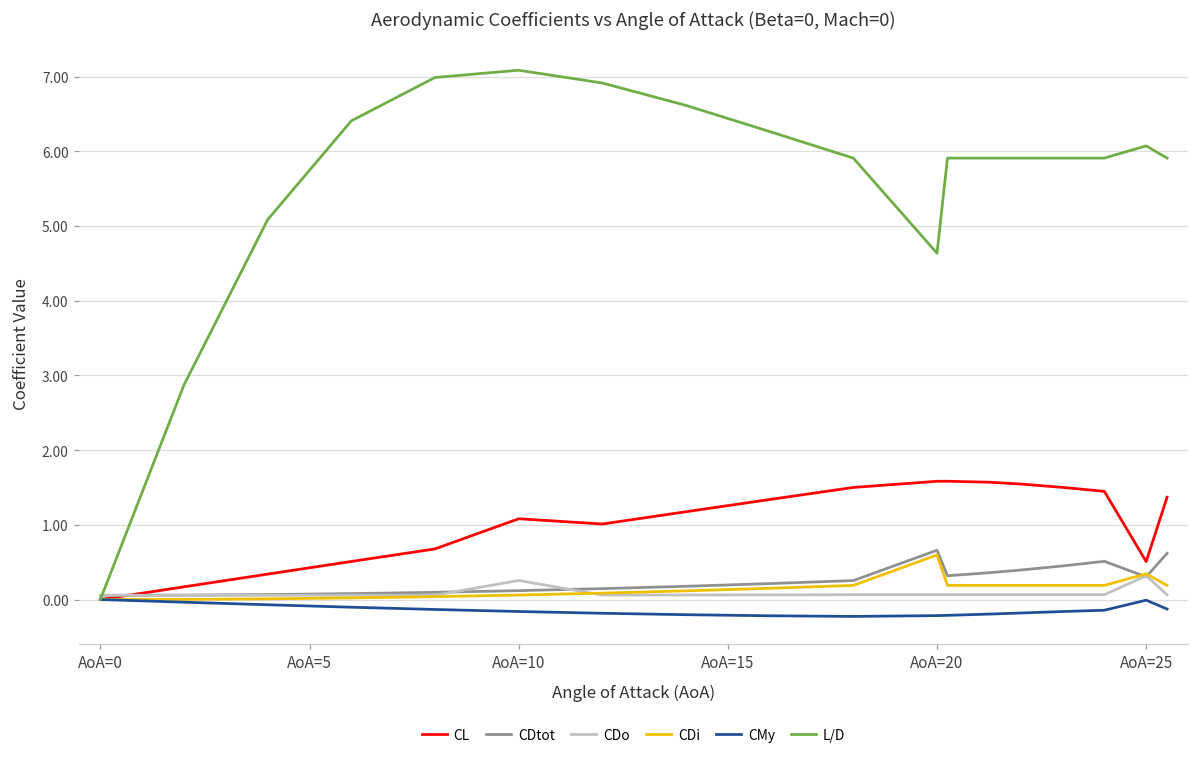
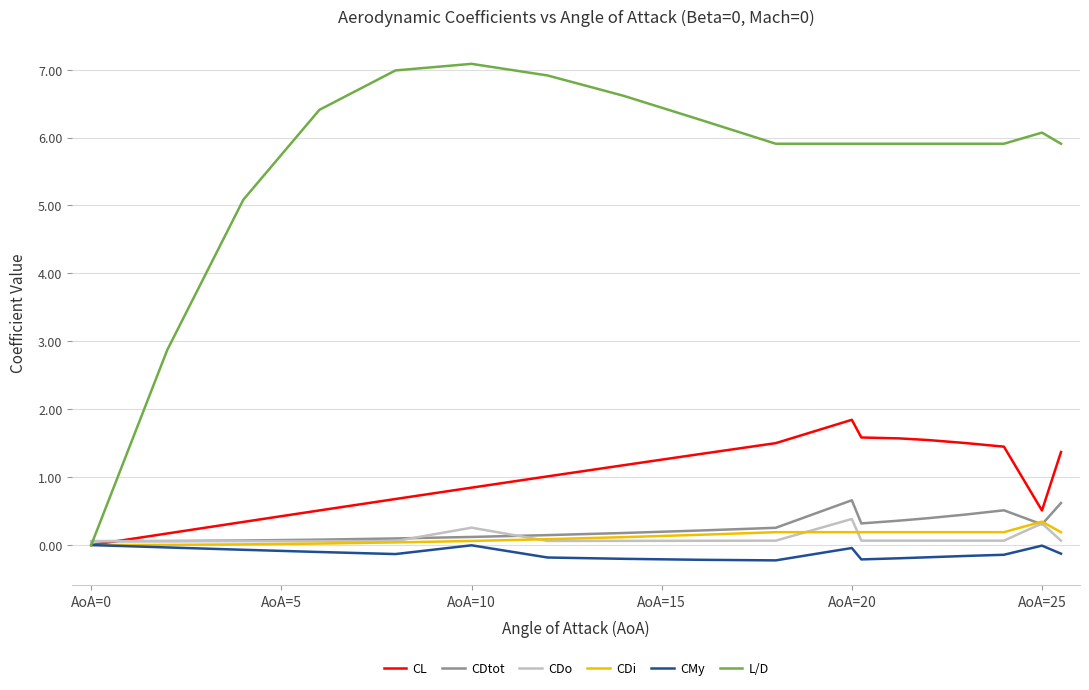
  {
    "CL": {
-     "AoA=10": 1.1,
-     "AoA=20": 1.6,
+     "AoA=10": 0.8,
+     "AoA=20": 1.8,
      "AoA=25": 0.5
    },
    "CDtot": {
      "AoA=10": 0.1,
      "AoA=20": 0.7
    },
    "CDo": {
      "AoA=10": 0.3,
-     "AoA=20": 0.1
+     "AoA=20": 0.4
    },
    "CDi": {
      "AoA=10": 0.1,
-     "AoA=20": 0.6
+     "AoA=20": 0.2
    },
    "CMy": {
-     "AoA=10": -0.2,
-     "AoA=20": -0.2,
+     "AoA=10": 0.0,
+     "AoA=20": 0.0,
      "AoA=25": 0.0
    },
    "L/D": {
      "AoA=10": 7.1,
-     "AoA=20": 4.6,
+     "AoA=20": 5.9,
      "AoA=25": 6.1
    }
  }
